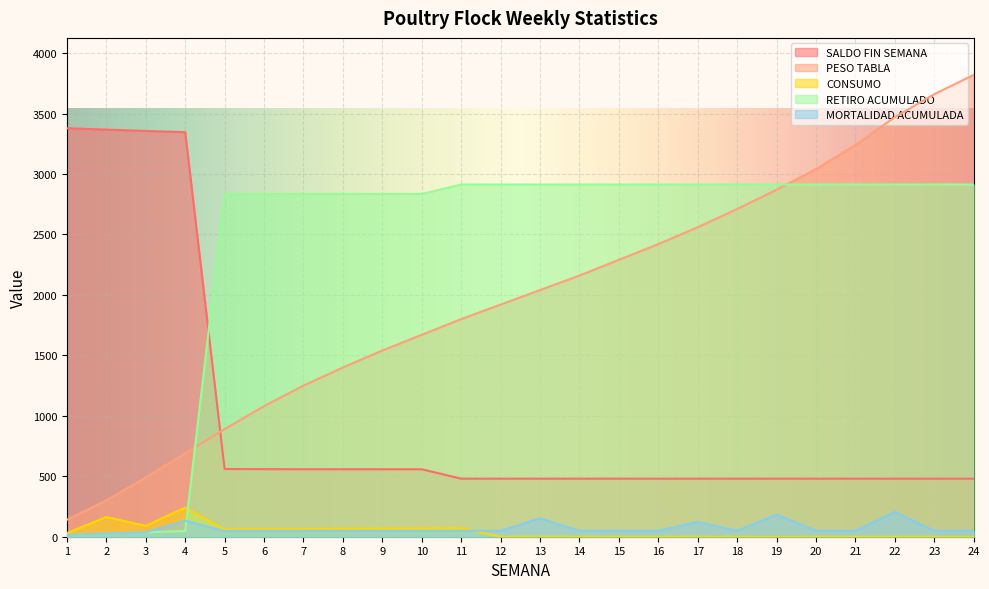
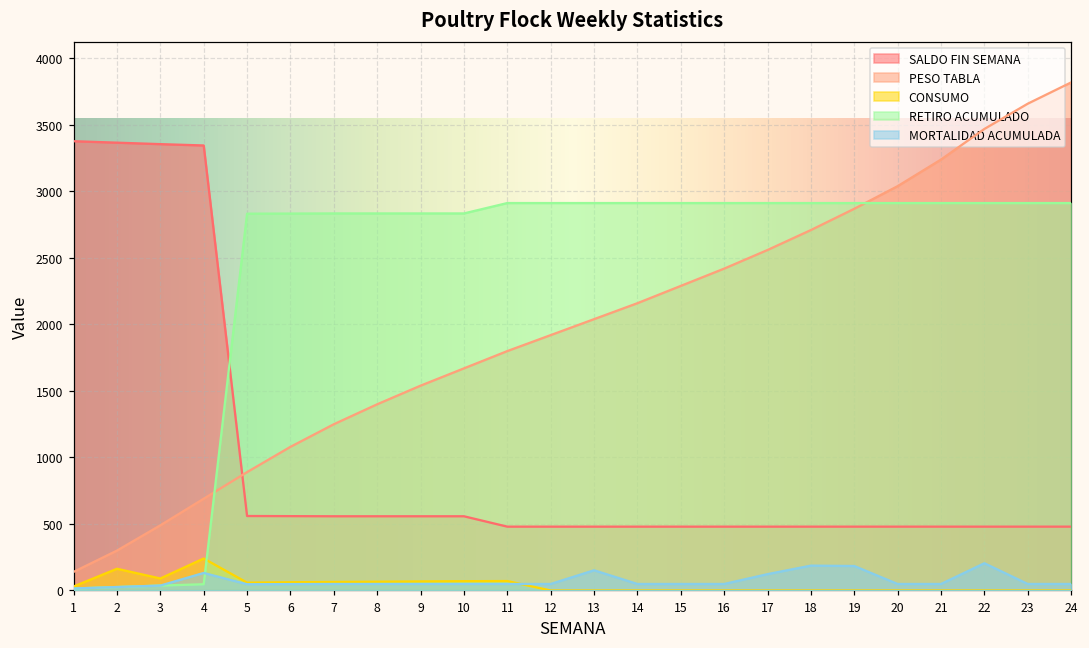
  {
    "CONSUMO": {
      "2": 160,
      "3": 90,
      "4": 240,
      "11": 70,
      "12": 0,
      "13": 0,
      "14": 0,
      "15": 0,
      "16": 0,
      "17": 0,
      "18": 0,
      "19": 0,
      "20": 0,
      "21": 0,
      "22": 0,
      "23": 0,
      "24": 0
    },
    "RETIRO ACUMULADO": {
      "4": 50,
      "5": 2830,
      "6": 2830,
      "7": 2840,
      "8": 2840,
      "9": 2840,
      "10": 2840,
      "11": 2910,
      "12": 2910,
      "13": 2910,
      "14": 2910,
      "15": 2910,
      "16": 2910,
      "17": 2910,
      "18": 2910,
      "19": 2910,
      "20": 2910,
      "21": 2910,
      "22": 2910,
      "23": 2910,
      "24": 2910
    },
    "MORTALIDAD ACUMULADA": {
      "4": 130,
      "11": 50,
      "12": 50,
      "13": 150,
      "14": 50,
      "15": 50,
      "16": 50,
      "17": 120,
-     "18": 50,
+     "18": 190,
      "19": 180,
      "20": 50,
      "21": 50,
      "22": 210,
      "23": 50,
      "24": 50
    }
  }
